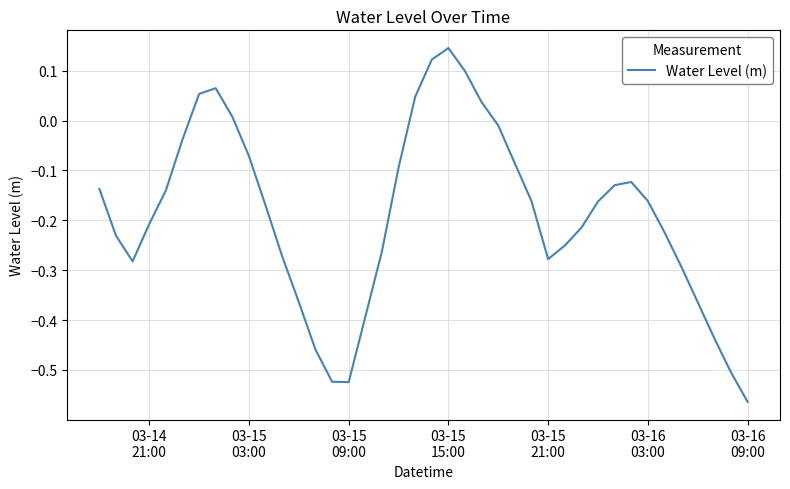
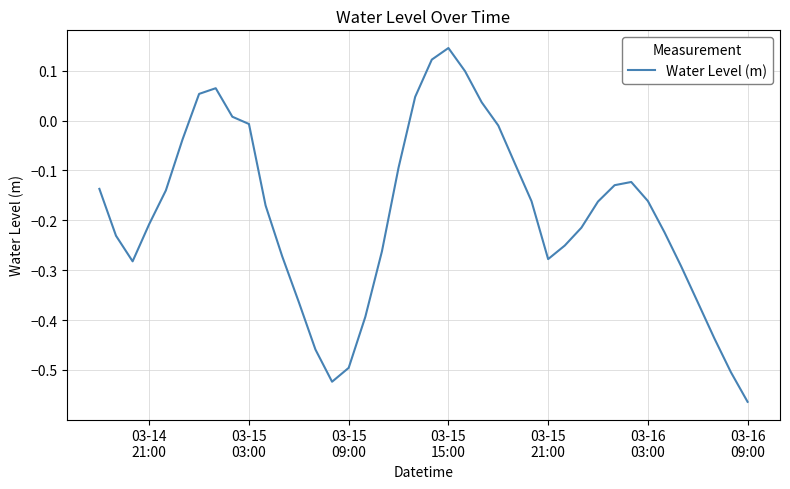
  {
    "03-14 21:00": -0.21,
-   "03-15 03:00": -0.07,
-   "03-15 09:00": -0.52,
+   "03-15 03:00": -0.01,
+   "03-15 09:00": -0.50,
    "03-15 15:00": 0.15,
    "03-15 21:00": -0.28,
    "03-16 03:00": -0.16,
    "03-16 09:00": -0.56
  }
